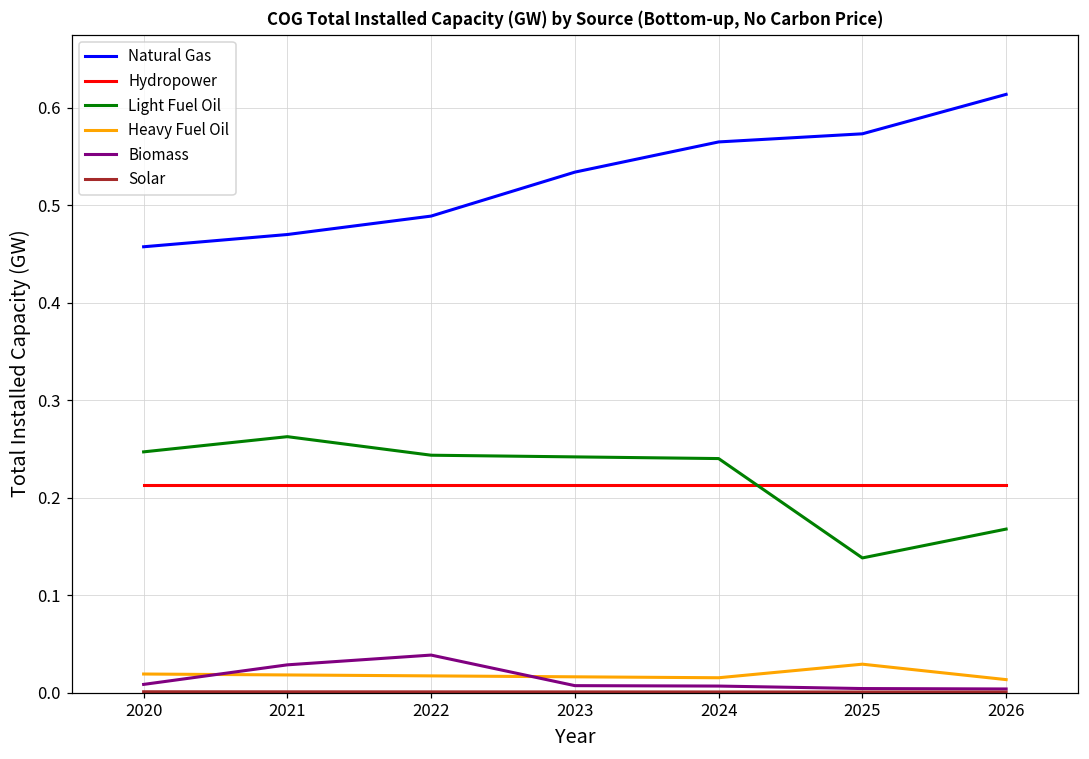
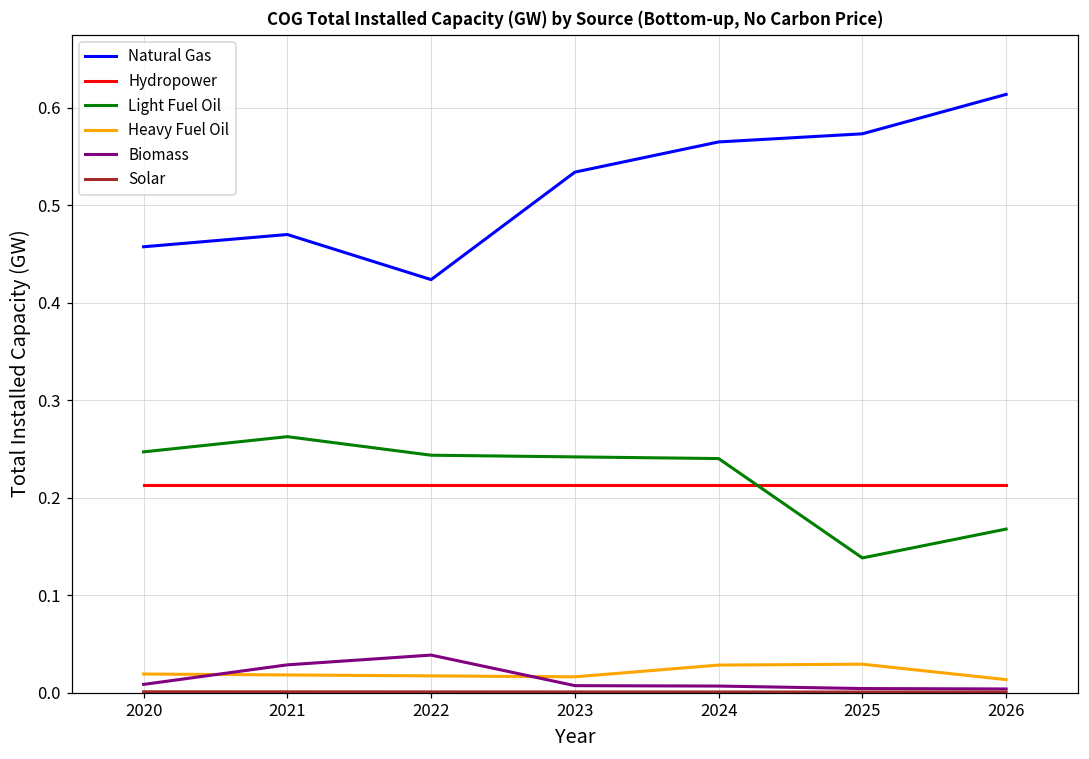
  {
    "Natural Gas": {
      "2020": 0.46,
      "2021": 0.47,
-     "2022": 0.49,
+     "2022": 0.42,
      "2023": 0.53,
      "2024": 0.56,
      "2025": 0.57,
      "2026": 0.61
    },
    "Hydropower": {
      "2020": 0.21,
      "2021": 0.21,
      "2022": 0.21,
      "2023": 0.21,
      "2024": 0.21,
      "2025": 0.21,
      "2026": 0.21
    },
    "Light Fuel Oil": {
      "2020": 0.25,
      "2021": 0.26,
      "2022": 0.24,
      "2023": 0.24,
      "2024": 0.24,
      "2025": 0.14,
      "2026": 0.17
    },
    "Heavy Fuel Oil": {
      "2020": 0.02,
      "2021": 0.02,
      "2022": 0.02,
      "2023": 0.02,
-     "2024": 0.02,
+     "2024": 0.03,
      "2025": 0.03,
      "2026": 0.01
    },
    "Biomass": {
      "2020": 0.01,
      "2021": 0.03,
      "2022": 0.04,
      "2023": 0.01,
      "2024": 0.01,
      "2025": 0.00,
      "2026": 0.00
    },
    "Solar": {
      "2020": 0.00,
      "2021": 0.00,
      "2022": 0.00,
      "2023": 0.00,
      "2024": 0.00,
      "2025": 0.00,
      "2026": 0.00
    }
  }
